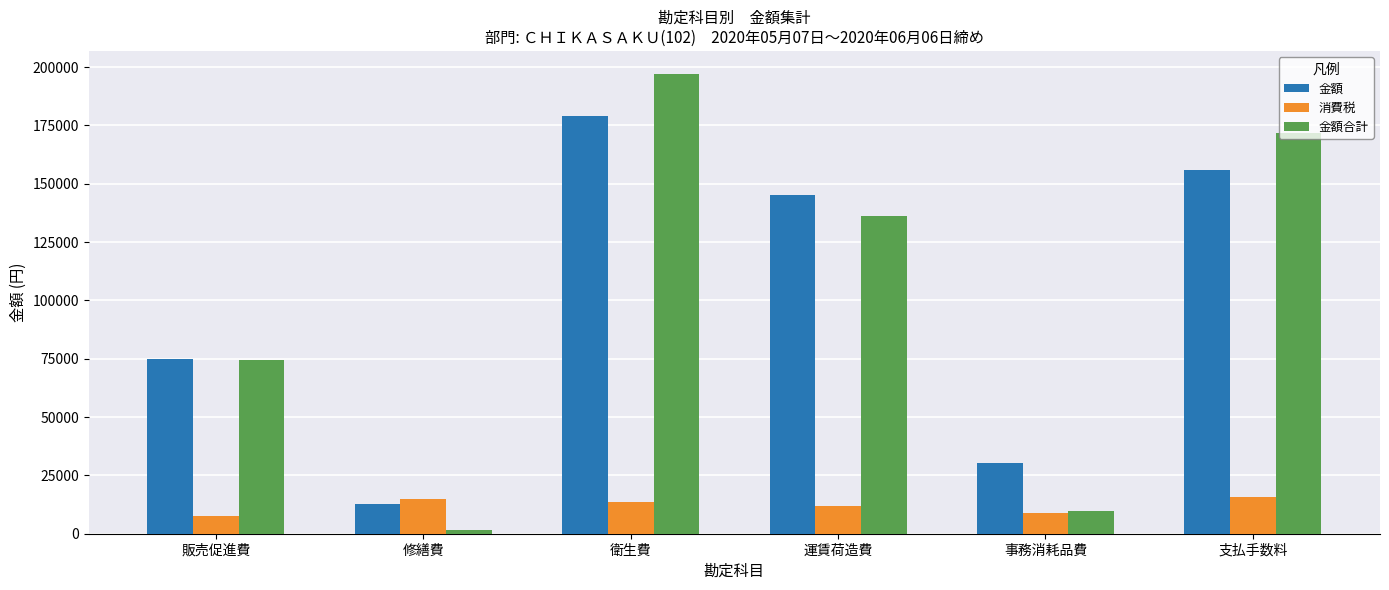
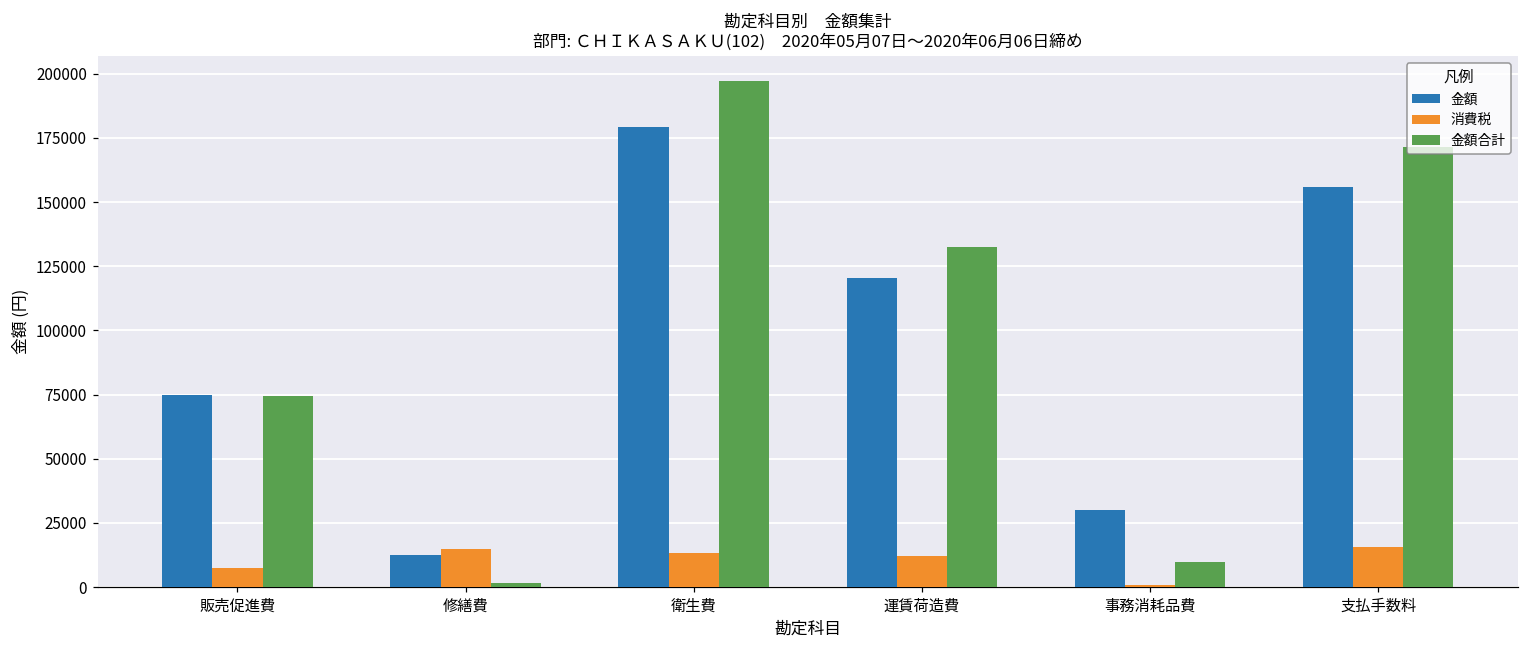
  {
    "金額": {
      "販売促進費": 75000,
      "修繕費": 13000,
      "衛生費": 179000,
-     "運賃荷造費": 145000,
+     "運賃荷造費": 120000,
      "事務消耗品費": 30000,
      "支払手数料": 156000
    },
    "消費税": {
      "販売促進費": 7000,
      "修繕費": 15000,
      "衛生費": 13000,
      "運賃荷造費": 12000,
-     "事務消耗品費": 9000,
+     "事務消耗品費": 1000,
      "支払手数料": 16000
    },
    "金額合計": {
      "販売促進費": 75000,
      "修繕費": 2000,
      "衛生費": 197000,
-     "運賃荷造費": 136000,
+     "運賃荷造費": 132000,
      "事務消耗品費": 10000
    }
  }
